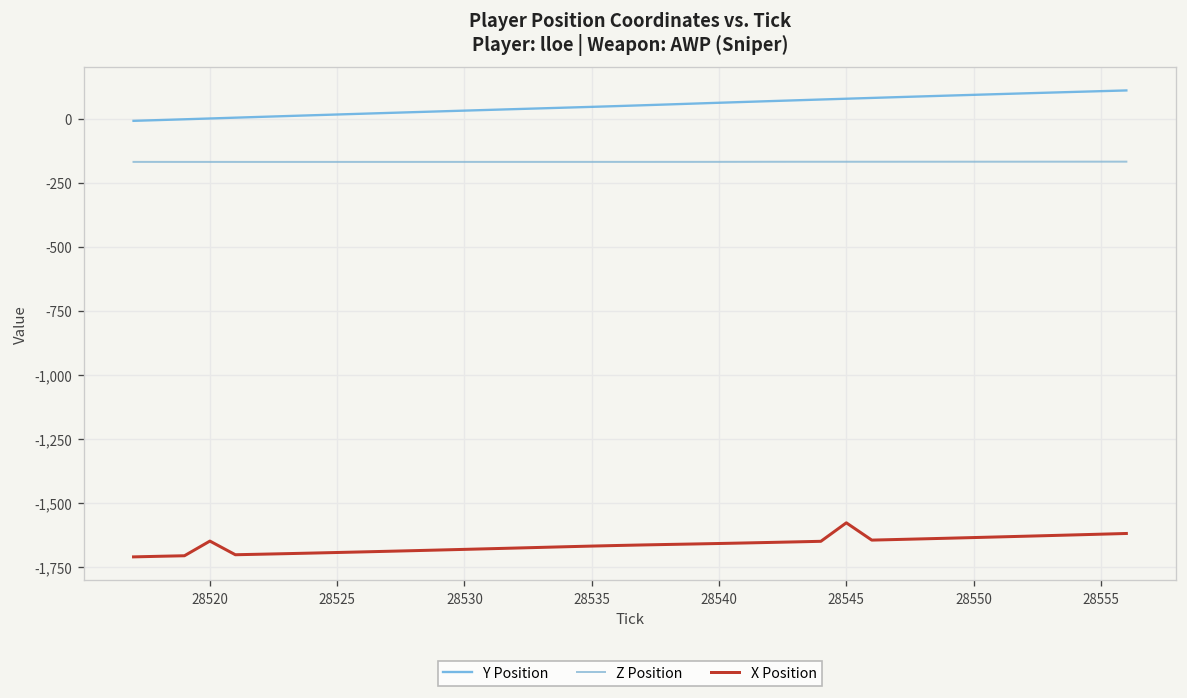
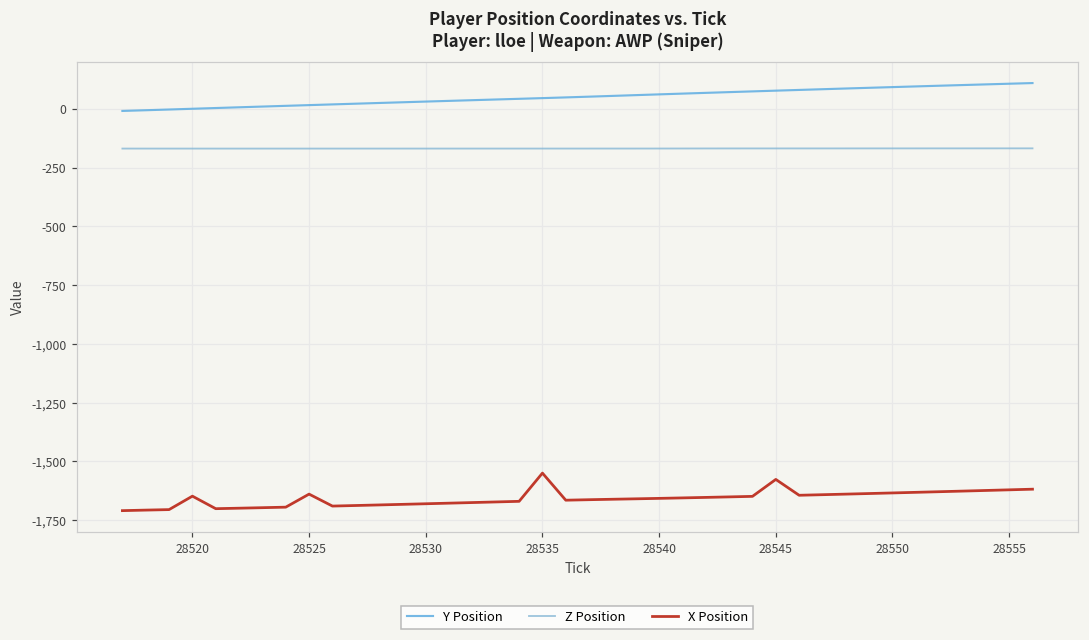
  {
    "X Position": {
      "28520": "-1,650",
-     "28525": "-1,690",
+     "28525": "-1,640",
      "28530": "-1,680",
-     "28535": "-1,670",
+     "28535": "-1,550",
      "28540": "-1,660",
      "28545": "-1,580",
      "28550": "-1,630",
      "28555": "-1,620"
    }
  }
